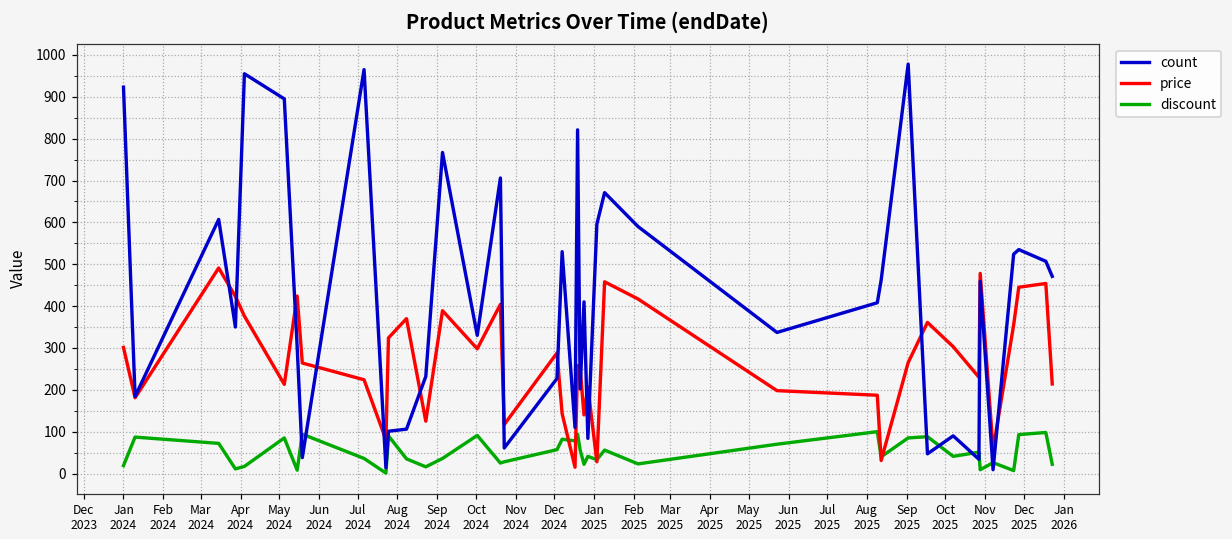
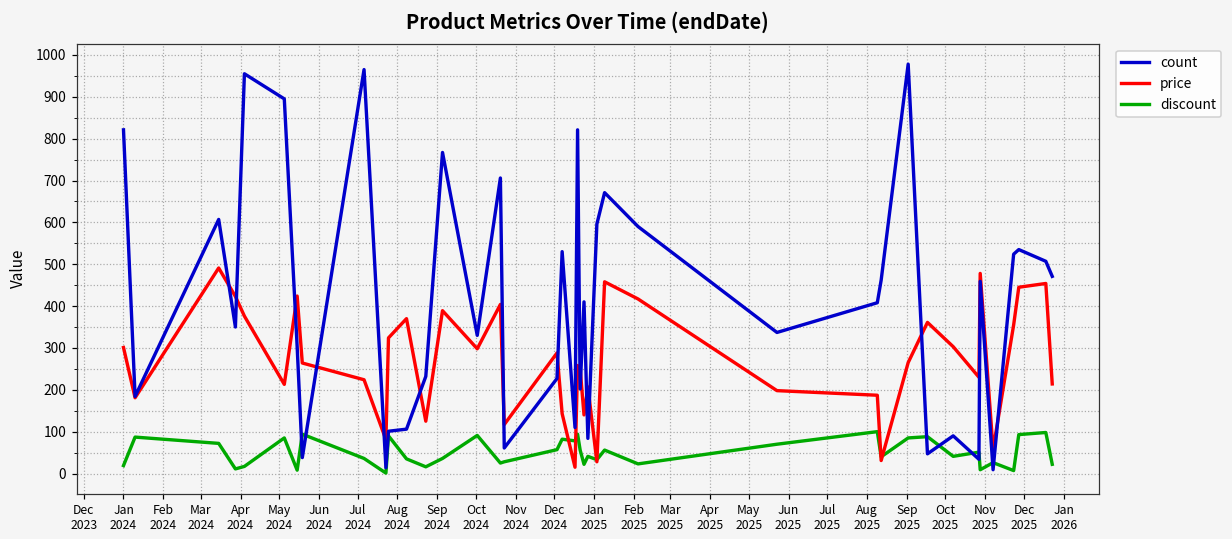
  {
    "count": {
-     "Jan 2024": 920
+     "Jan 2024": 820
    },
    "price": {
      "Jan 2024": 300
    },
    "discount": {
      "Jan 2024": 20
    }
  }
